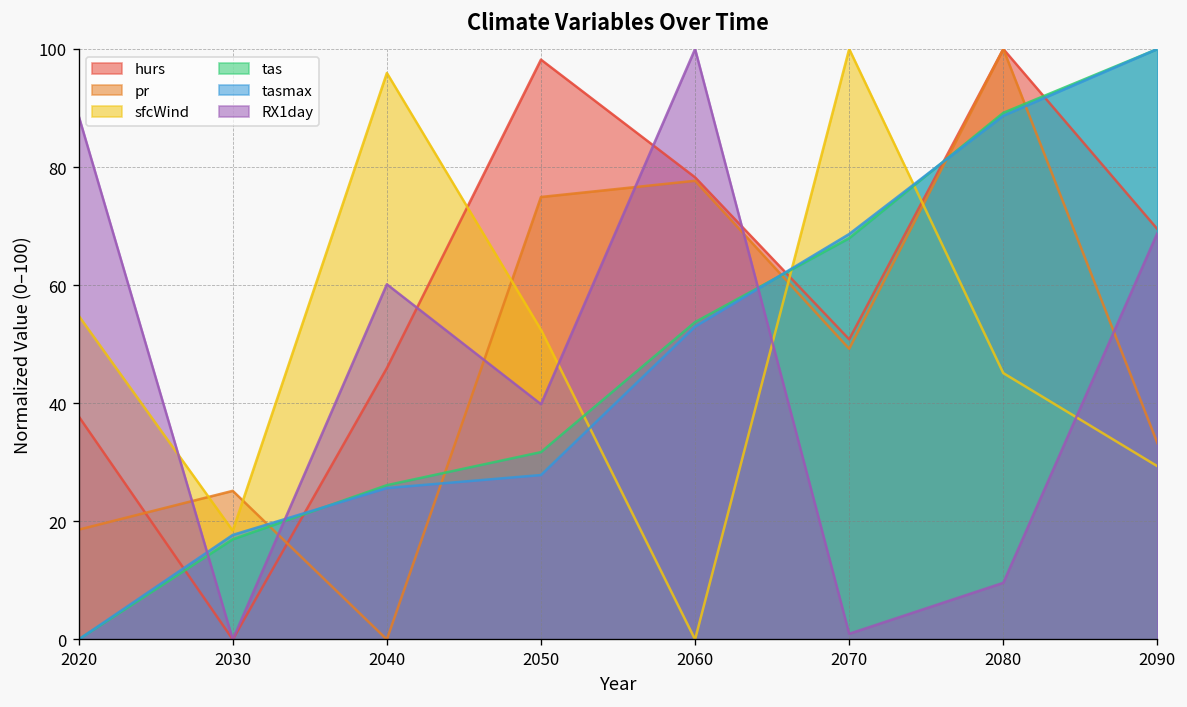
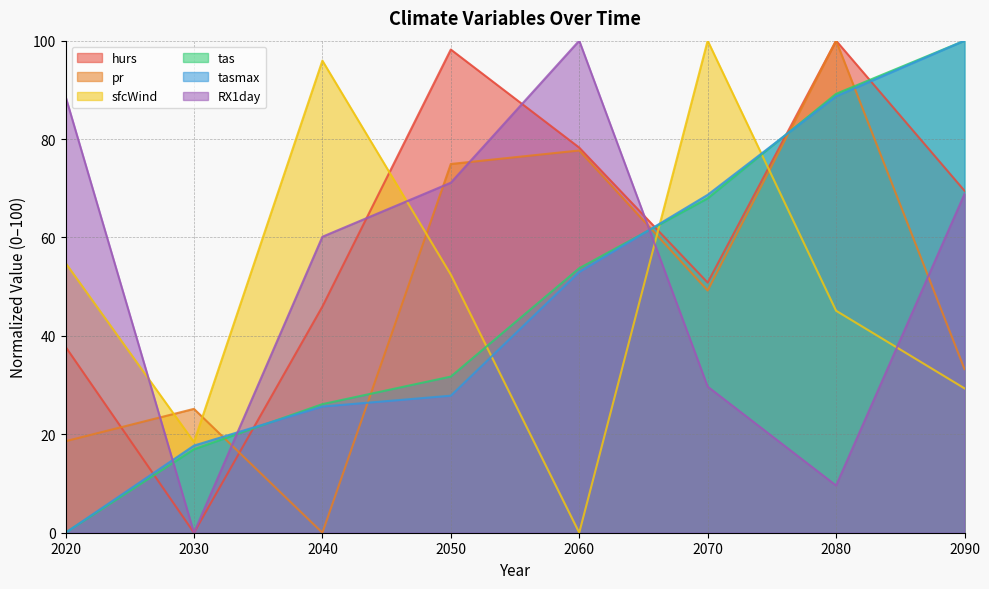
  {
    "tas": {
      "2030": 17,
      "2050": 32,
      "2060": 54,
      "2070": 68
    },
    "tasmax": {
      "2030": 18,
      "2050": 28,
      "2060": 53,
      "2070": 69
    },
    "RX1day": {
      "2020": 89,
      "2040": 60,
-     "2050": 40,
+     "2050": 71,
      "2060": 100,
-     "2070": 1,
+     "2070": 30,
      "2080": 10,
      "2090": 69
    }
  }
